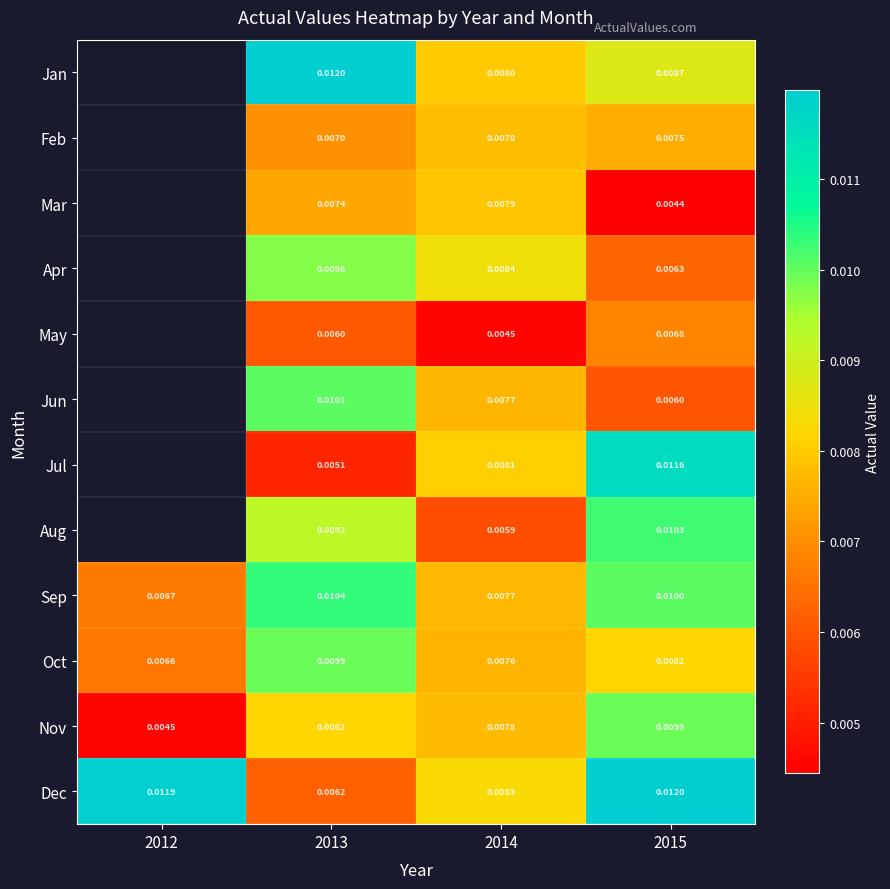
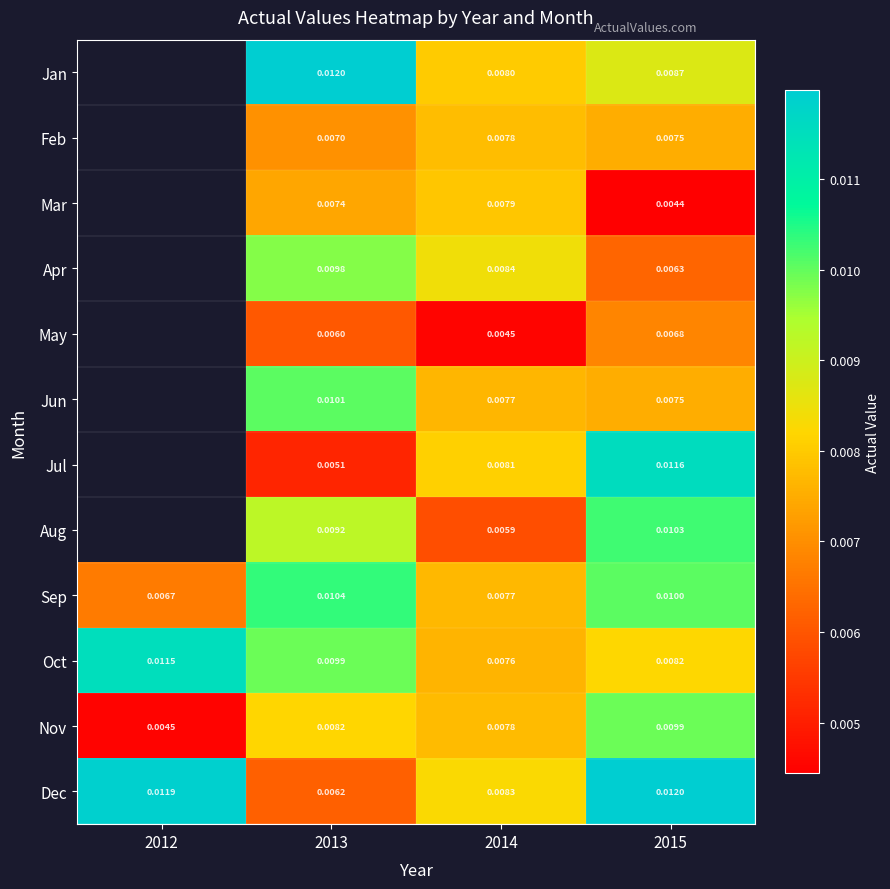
  {
    "Jan": {
      "2013": 0.0120,
      "2014": 0.0080,
      "2015": 0.0087
    },
    "Feb": {
      "2013": 0.0070,
      "2014": 0.0078,
      "2015": 0.0075
    },
    "Mar": {
      "2013": 0.0074,
      "2014": 0.0079,
      "2015": 0.0044
    },
    "Apr": {
      "2013": 0.0098,
      "2014": 0.0084,
      "2015": 0.0063
    },
    "May": {
      "2013": 0.0060,
      "2014": 0.0045,
      "2015": 0.0068
    },
    "Jun": {
      "2013": 0.0101,
      "2014": 0.0077,
-     "2015": 0.0060
+     "2015": 0.0075
    },
    "Jul": {
      "2013": 0.0051,
      "2014": 0.0081,
      "2015": 0.0116
    },
    "Aug": {
      "2013": 0.0092,
      "2014": 0.0059,
      "2015": 0.0103
    },
    "Sep": {
      "2012": 0.0067,
      "2013": 0.0104,
      "2014": 0.0077,
      "2015": 0.0100
    },
    "Oct": {
-     "2012": 0.0066,
+     "2012": 0.0115,
      "2013": 0.0099,
      "2014": 0.0076,
      "2015": 0.0082
    },
    "Nov": {
      "2012": 0.0045,
      "2013": 0.0082,
      "2014": 0.0078,
      "2015": 0.0099
    },
    "Dec": {
      "2012": 0.0119,
      "2013": 0.0062,
      "2014": 0.0083,
      "2015": 0.0120
    }
  }
